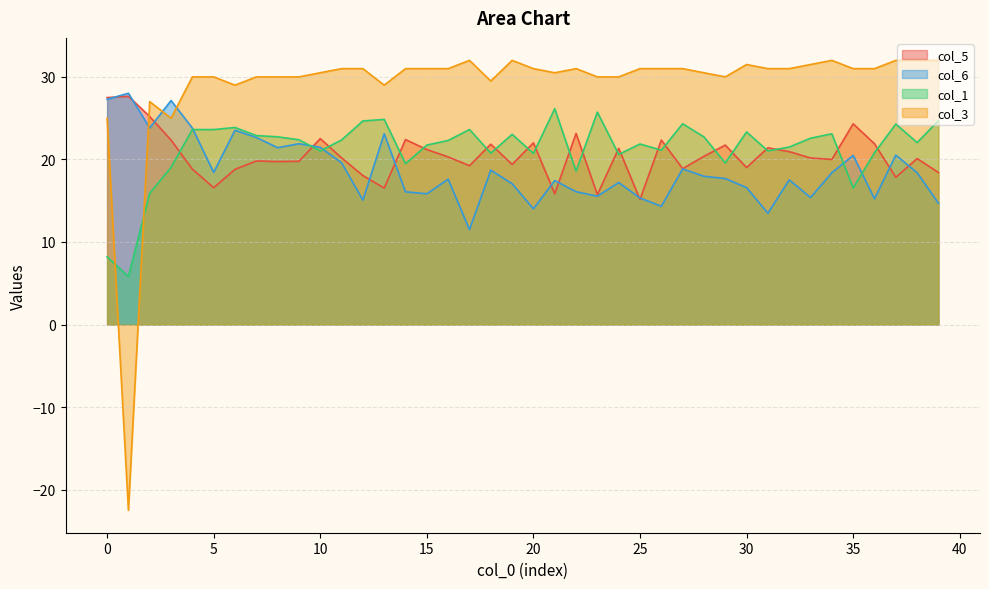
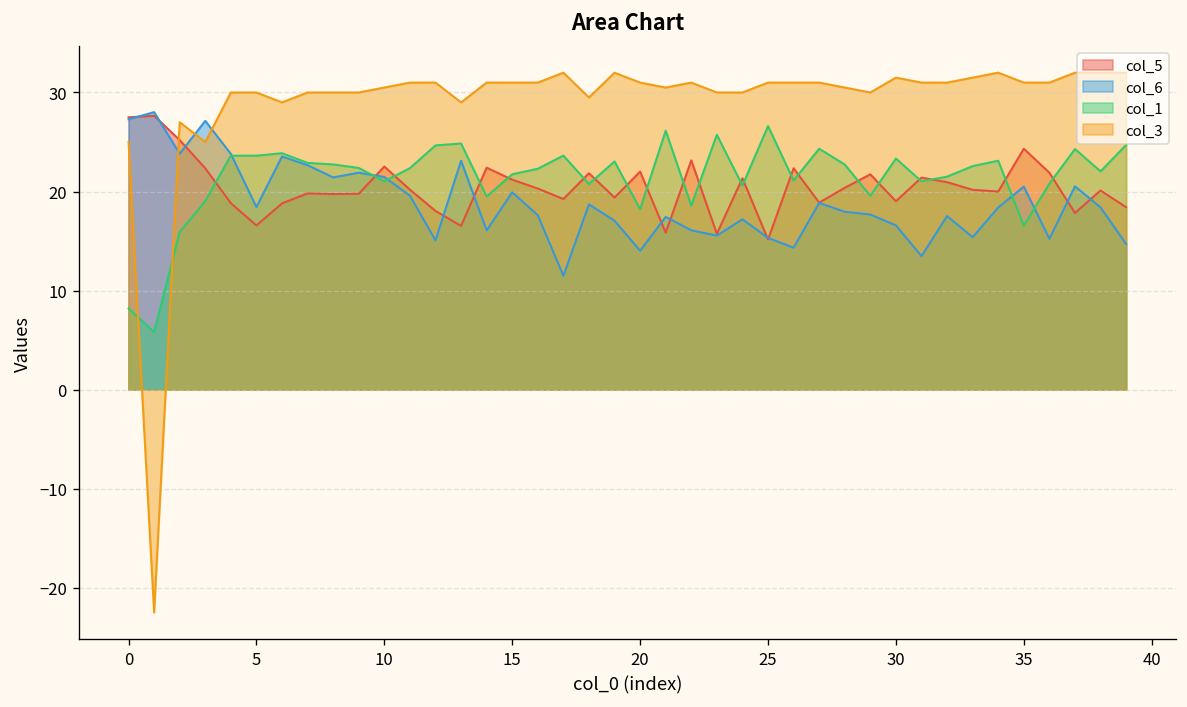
  {
    "col_5": {
      "5": 17,
      "10": 23,
      "15": 21,
      "20": 22,
      "30": 19,
      "35": 24
    },
    "col_6": {
      "5": 18,
      "10": 21,
-     "15": 16,
+     "15": 20,
      "20": 14,
      "30": 17,
      "35": 20
    },
    "col_1": {
      "0": 8,
      "5": 24,
      "10": 21,
      "15": 22,
-     "20": 21,
-     "25": 22,
+     "20": 18,
+     "25": 27,
      "30": 23,
      "35": 17
    }
  }
